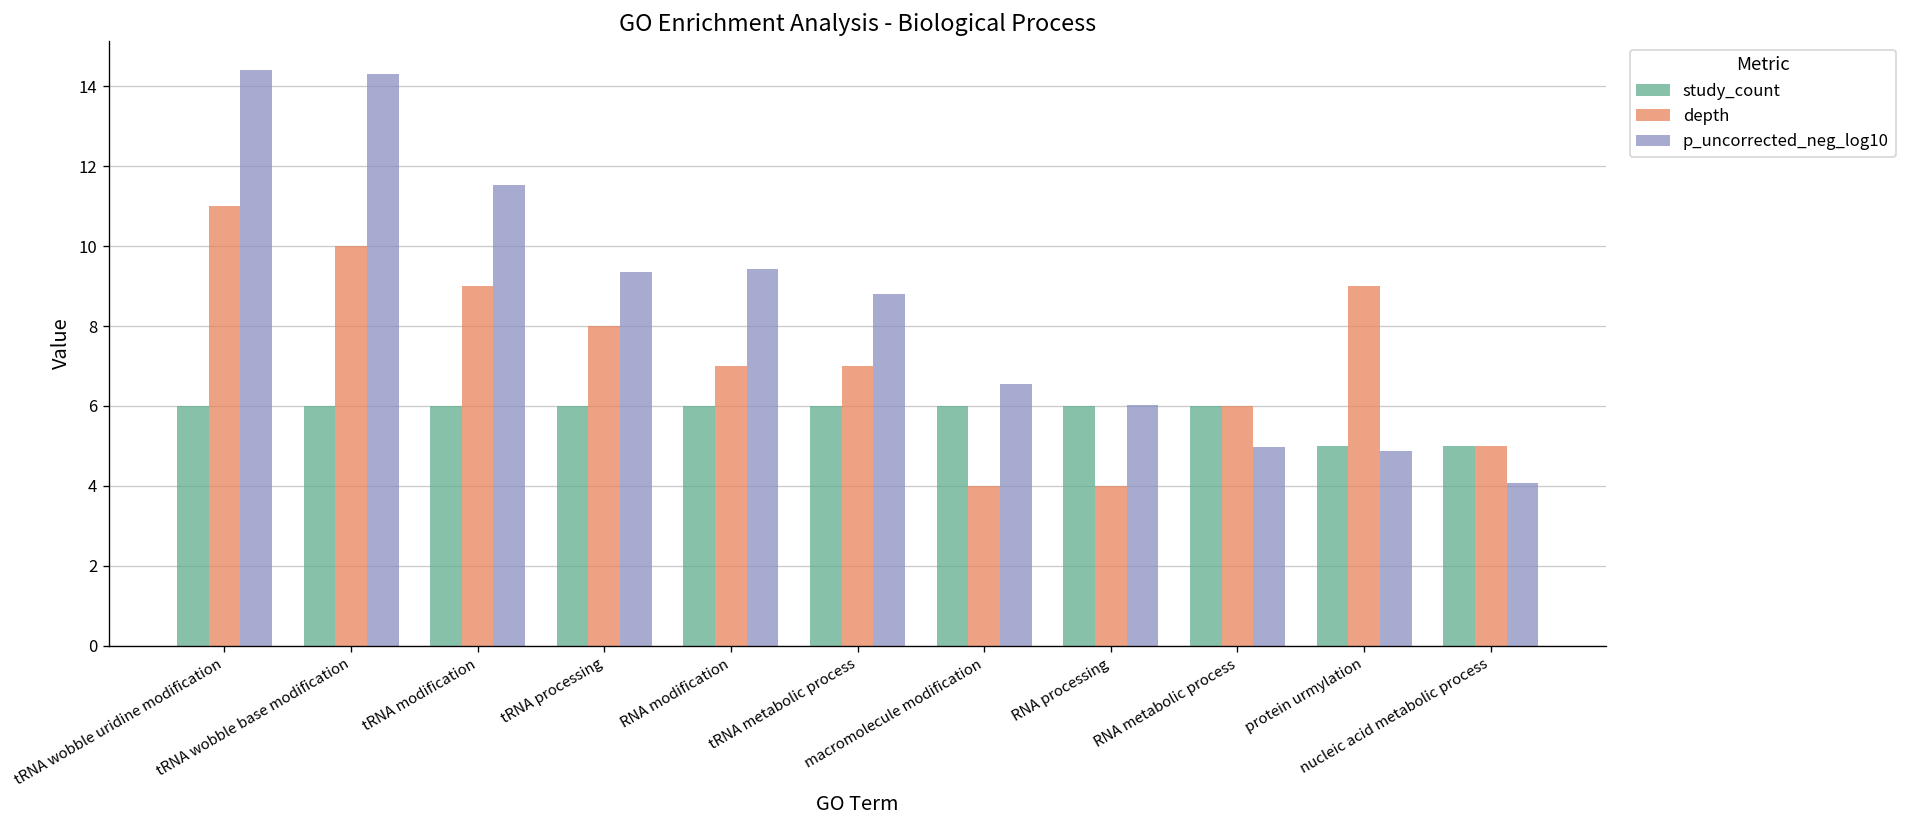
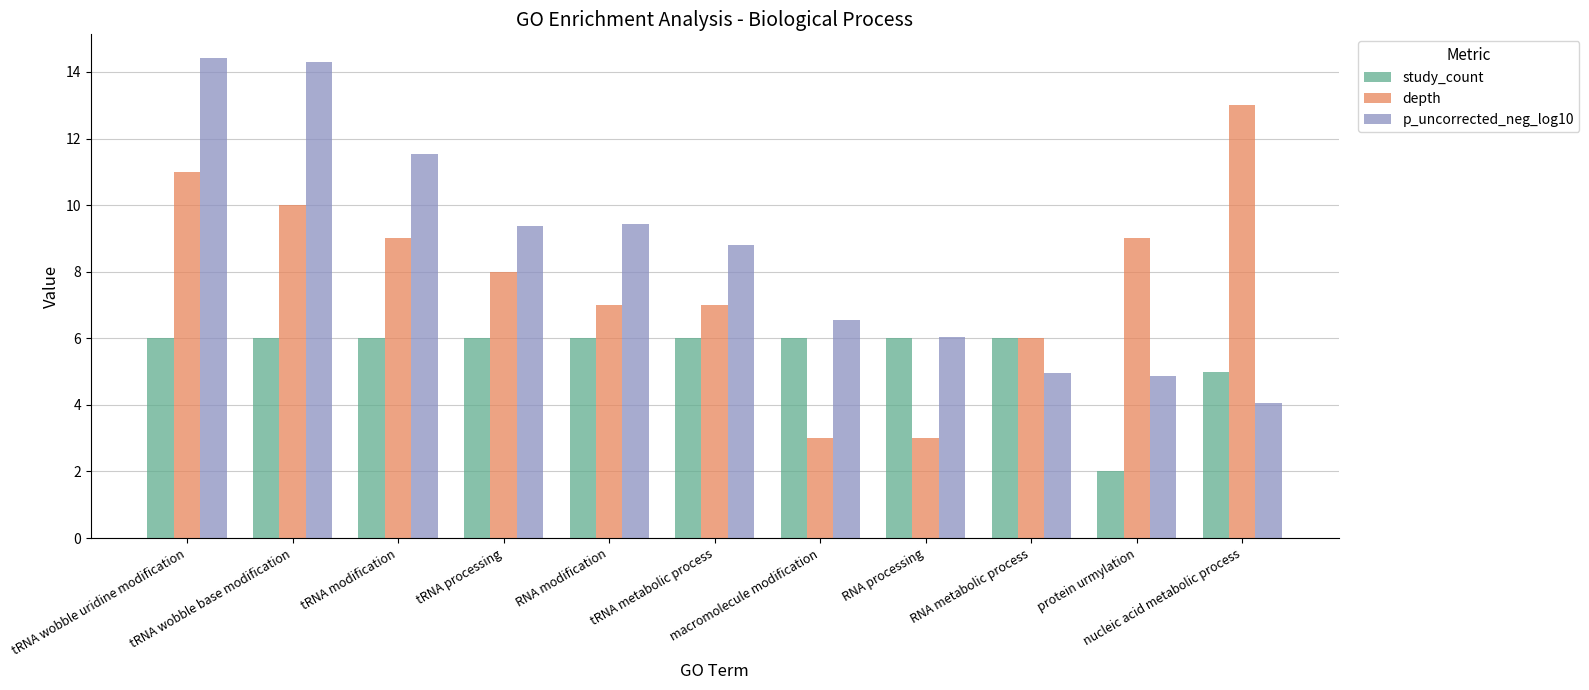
  {
    "study_count": {
      "tRNA wobble uridine modification": 6,
      "tRNA wobble base modification": 6,
      "tRNA modification": 6,
      "tRNA processing": 6,
      "RNA modification": 6,
      "tRNA metabolic process": 6,
      "macromolecule modification": 6,
      "RNA processing": 6,
      "RNA metabolic process": 6,
-     "protein urmylation": 5,
+     "protein urmylation": 2,
      "nucleic acid metabolic process": 5
    },
    "depth": {
      "tRNA wobble uridine modification": 11,
      "tRNA wobble base modification": 10,
      "tRNA modification": 9,
      "tRNA processing": 8,
      "RNA modification": 7,
      "tRNA metabolic process": 7,
-     "macromolecule modification": 4,
-     "RNA processing": 4,
+     "macromolecule modification": 3,
+     "RNA processing": 3,
      "RNA metabolic process": 6,
      "protein urmylation": 9,
-     "nucleic acid metabolic process": 5
+     "nucleic acid metabolic process": 13
    },
    "p_uncorrected_neg_log10": {
      "tRNA wobble uridine modification": 14.4,
      "tRNA wobble base modification": 14.3,
      "tRNA modification": 11.5,
      "tRNA processing": 9.4,
      "RNA modification": 9.4,
      "tRNA metabolic process": 8.8,
      "macromolecule modification": 6.6,
      "RNA processing": 6,
      "RNA metabolic process": 5,
      "protein urmylation": 4.9,
      "nucleic acid metabolic process": 4
    }
  }
